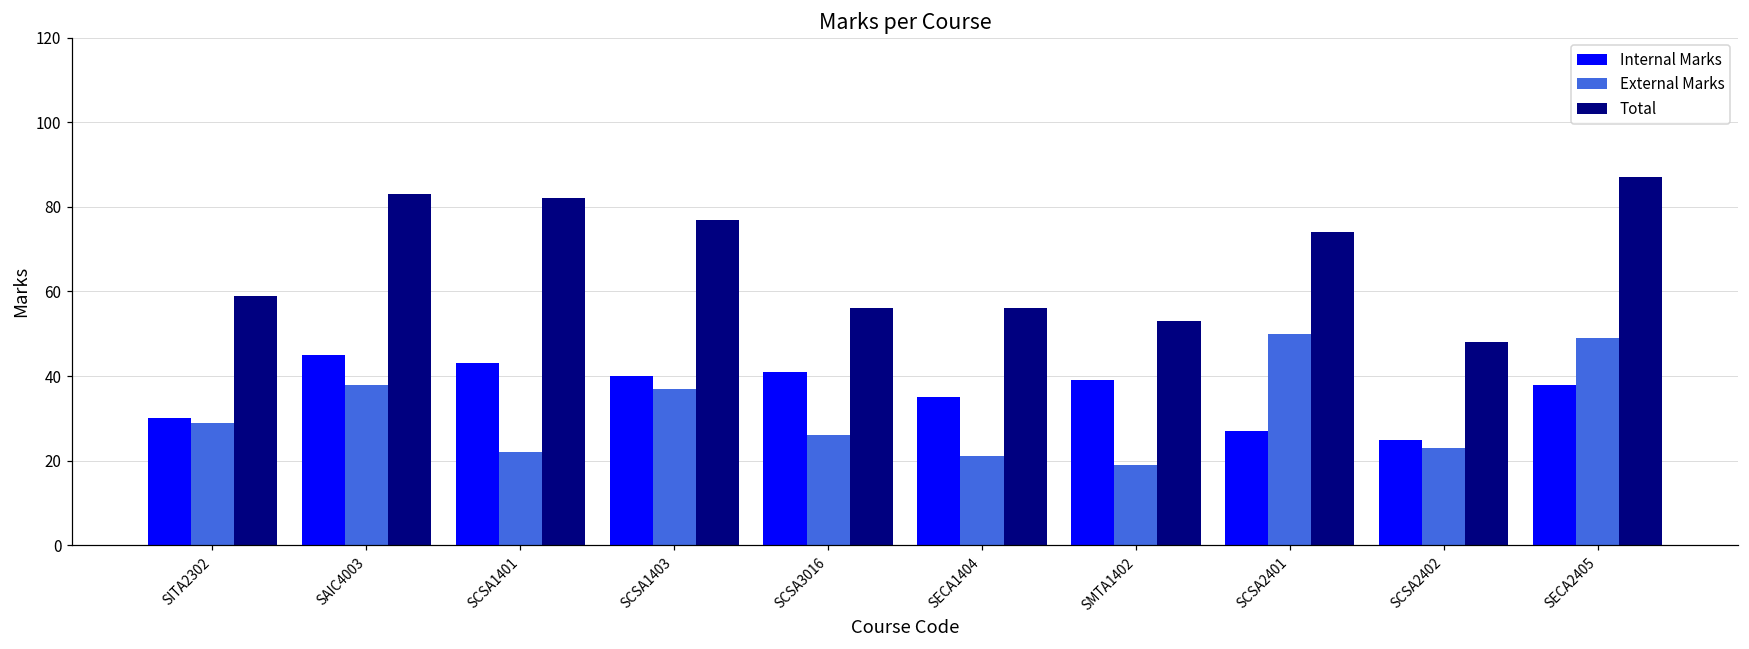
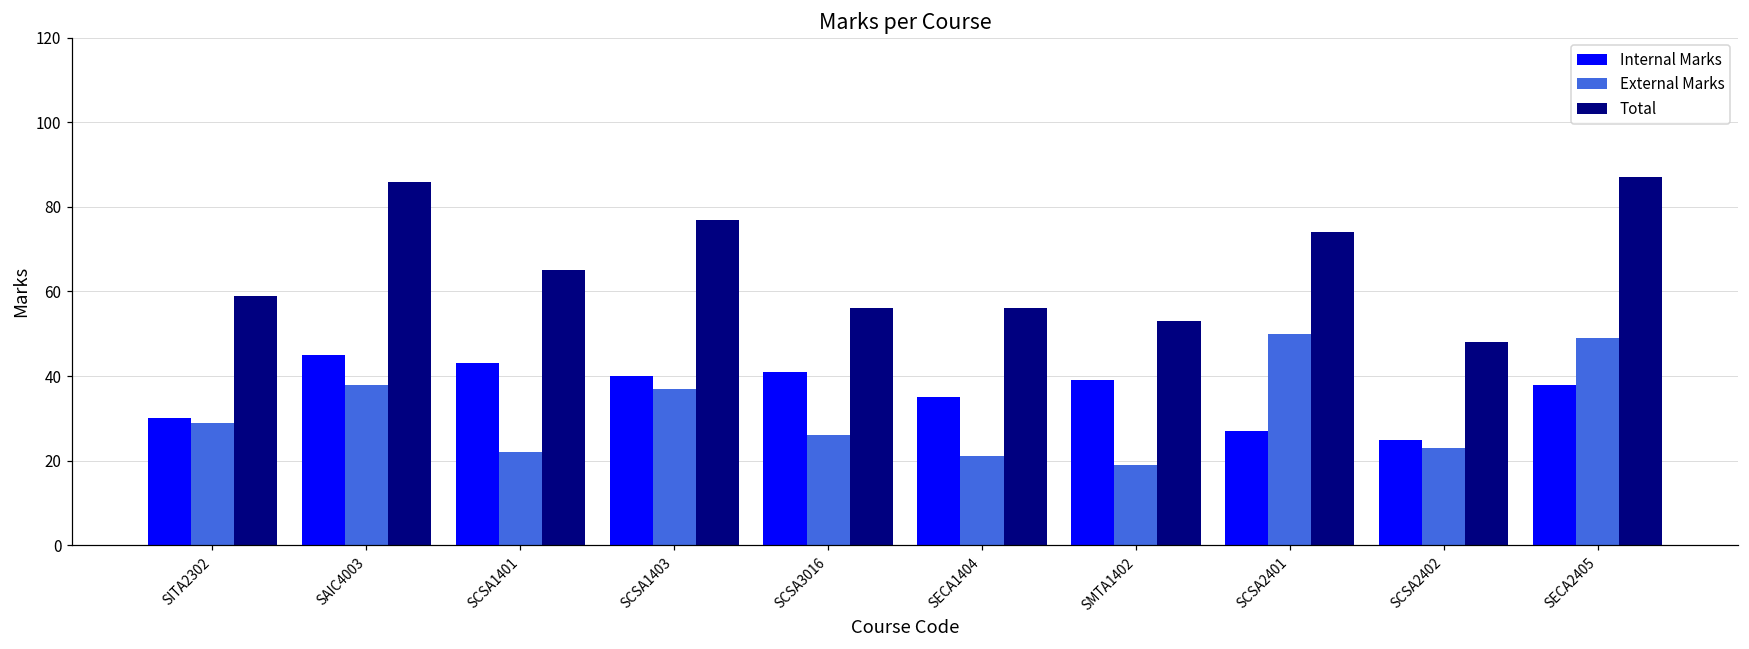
  {
    "Internal Marks": {
      "SITA2302": 30,
      "SAIC4003": 45,
      "SCSA1401": 43,
      "SCSA1403": 40,
      "SCSA3016": 41,
      "SECA1404": 35,
      "SMTA1402": 39,
      "SCSA2401": 27,
      "SCSA2402": 25,
      "SECA2405": 38
    },
    "External Marks": {
      "SITA2302": 29,
      "SAIC4003": 38,
      "SCSA1401": 22,
      "SCSA1403": 37,
      "SCSA3016": 26,
      "SECA1404": 21,
      "SMTA1402": 19,
      "SCSA2401": 50,
      "SCSA2402": 23,
      "SECA2405": 49
    },
    "Total": {
      "SITA2302": 59,
-     "SAIC4003": 83,
-     "SCSA1401": 82,
+     "SAIC4003": 86,
+     "SCSA1401": 65,
      "SCSA1403": 77,
      "SCSA3016": 56,
      "SECA1404": 56,
      "SMTA1402": 53,
      "SCSA2401": 74,
      "SCSA2402": 48,
      "SECA2405": 87
    }
  }
